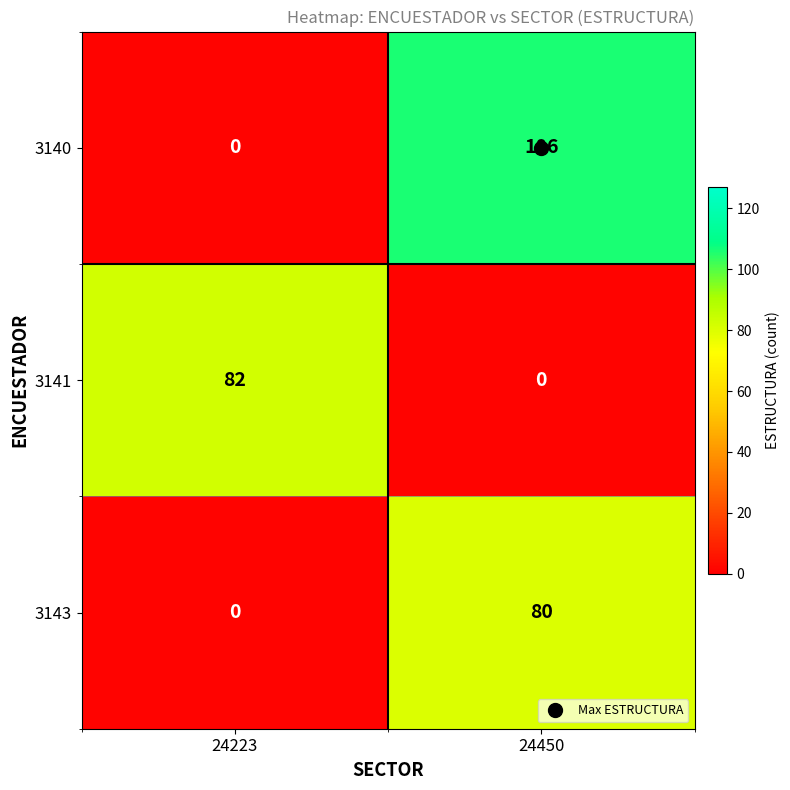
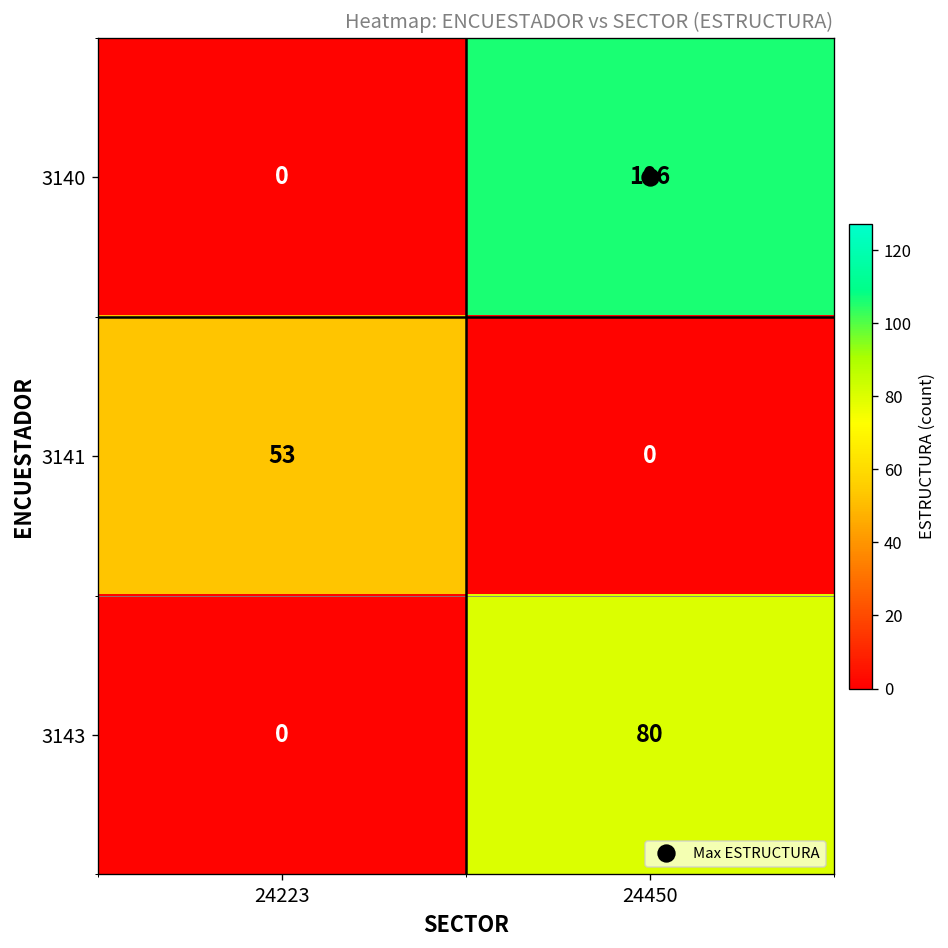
  {
    "3140": {
      "24223": 0
    },
    "3141": {
-     "24223": 82,
+     "24223": 53,
      "24450": 0
    },
    "3143": {
      "24223": 0,
      "24450": 80
    }
  }
